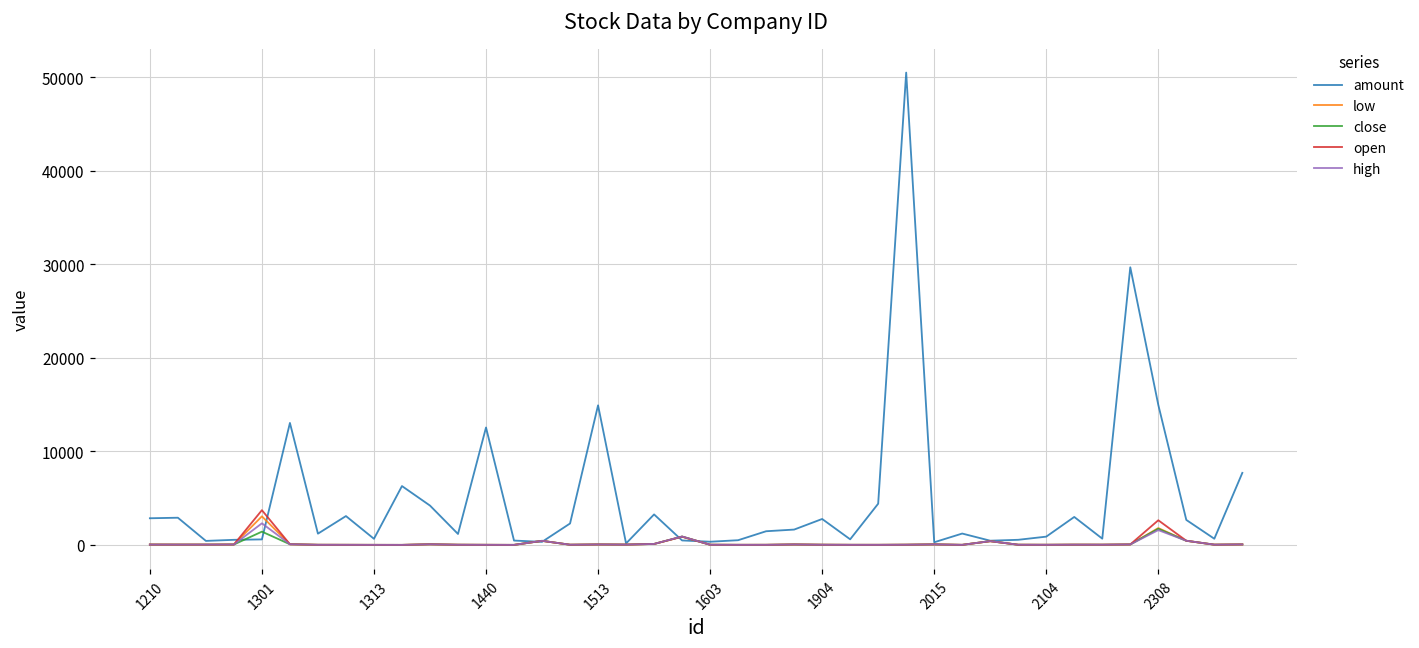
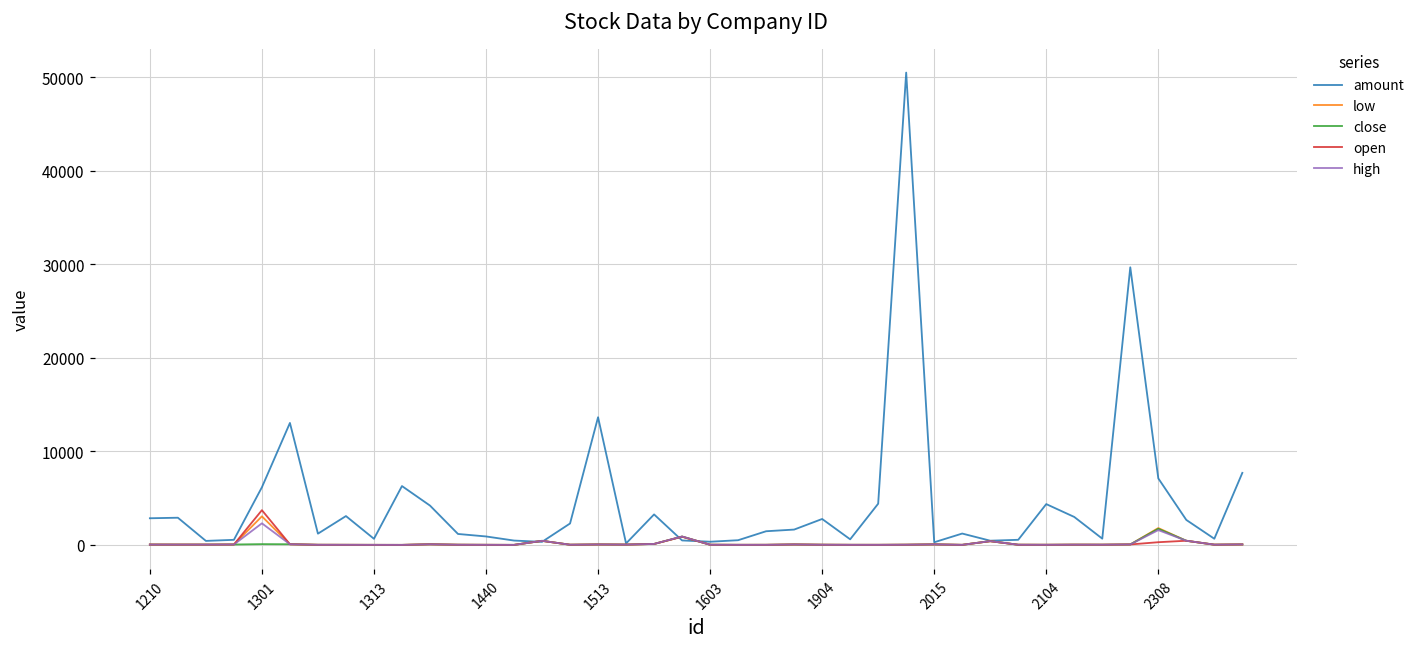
  {
    "amount": {
      "1210": 3000,
-     "1301": 1000,
+     "1301": 6000,
      "1313": 1000,
-     "1440": 13000,
-     "1513": 15000,
+     "1440": 1000,
+     "1513": 14000,
      "1603": 0,
      "1904": 3000,
-     "2104": 1000,
-     "2308": 15000
+     "2104": 4000,
+     "2308": 7000
    },
    "low": {
      "1301": 3000
    },
    "close": {
-     "1301": 1000
+     "1301": 0
    },
    "open": {
      "1301": 4000,
-     "2308": 3000
+     "2308": 0
    },
    "high": {
      "1301": 2000
    }
  }
